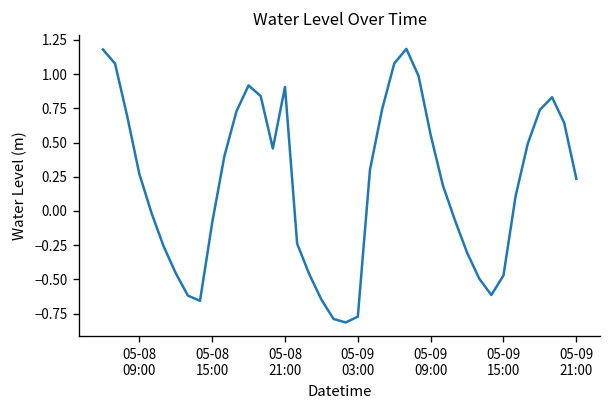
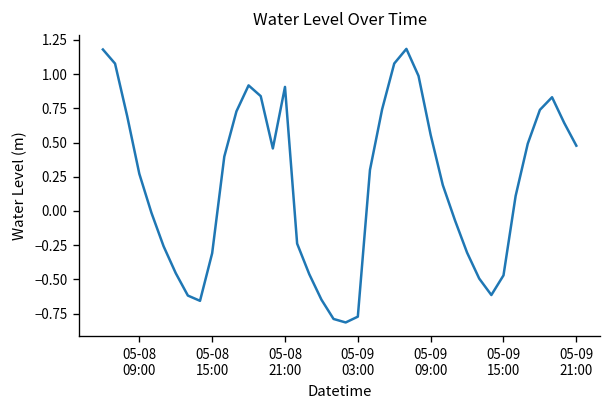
  {
    "05-08 09:00": 0.27,
-   "05-08 15:00": -0.09,
+   "05-08 15:00": -0.31,
    "05-08 21:00": 0.91,
    "05-09 03:00": -0.77,
    "05-09 09:00": 0.56,
    "05-09 15:00": -0.47,
-   "05-09 21:00": 0.24
+   "05-09 21:00": 0.48
  }
